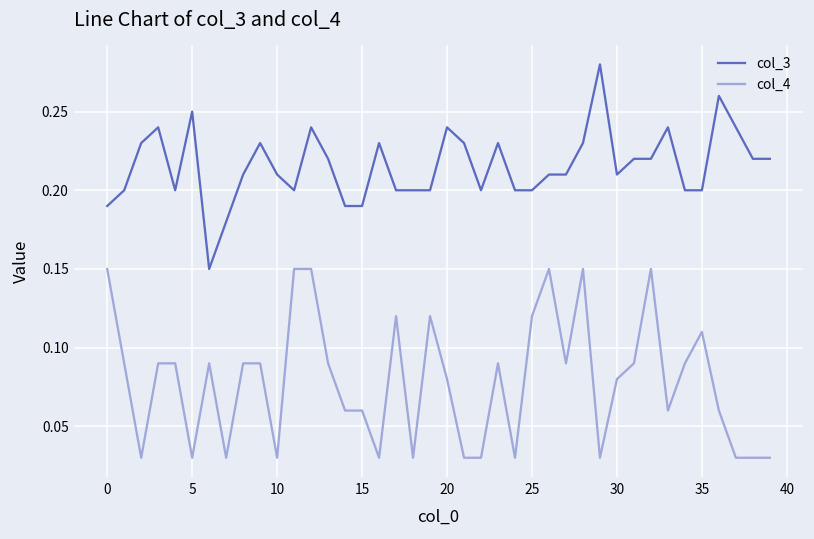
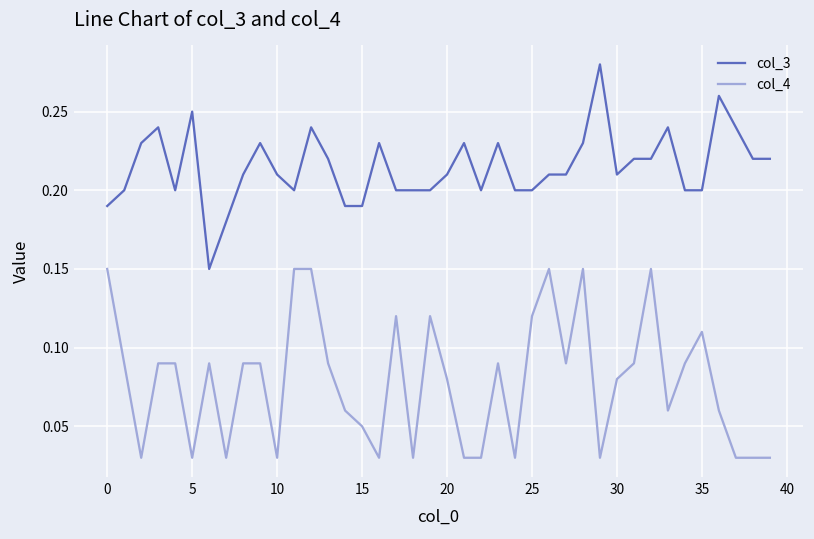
  {
    "col_3": {
      "0": 0.19,
      "5": 0.25,
      "10": 0.21,
      "15": 0.19,
-     "20": 0.24,
+     "20": 0.21,
      "25": 0.20,
      "30": 0.21,
      "35": 0.20
    },
    "col_4": {
      "0": 0.15,
      "5": 0.03,
      "10": 0.03,
-     "15": 0.06,
+     "15": 0.05,
      "20": 0.08,
      "25": 0.12,
      "30": 0.08,
      "35": 0.11
    }
  }
